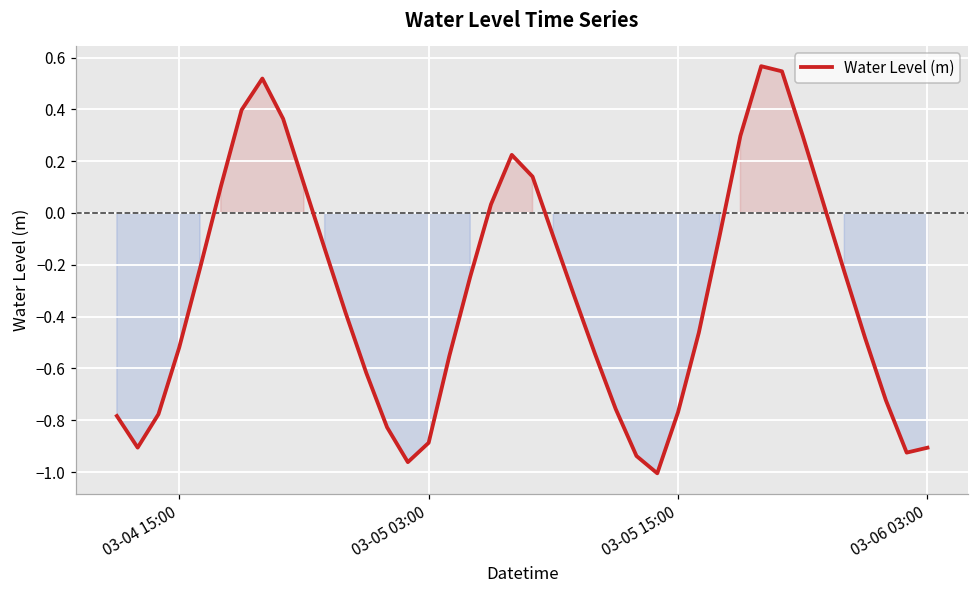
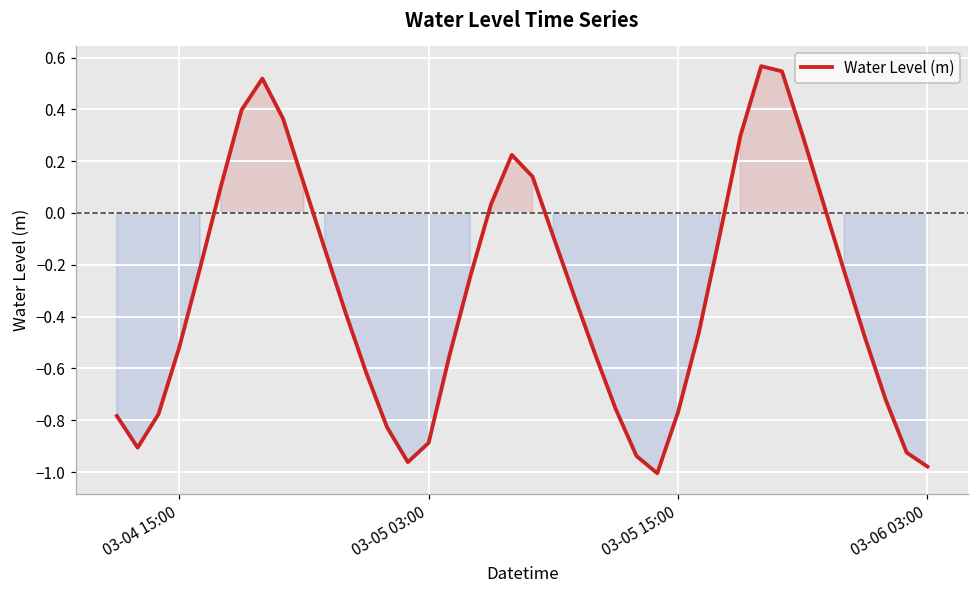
  {
    "03-04 15:00": -0.52,
    "03-05 03:00": -0.89,
    "03-05 15:00": -0.77,
-   "03-06 03:00": -0.91
+   "03-06 03:00": -0.98
  }
